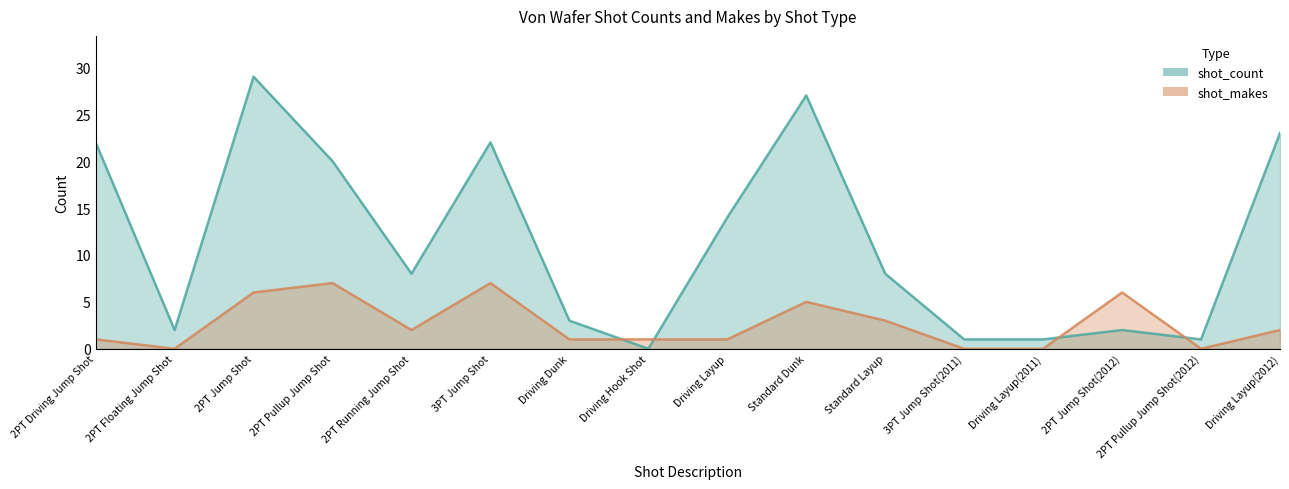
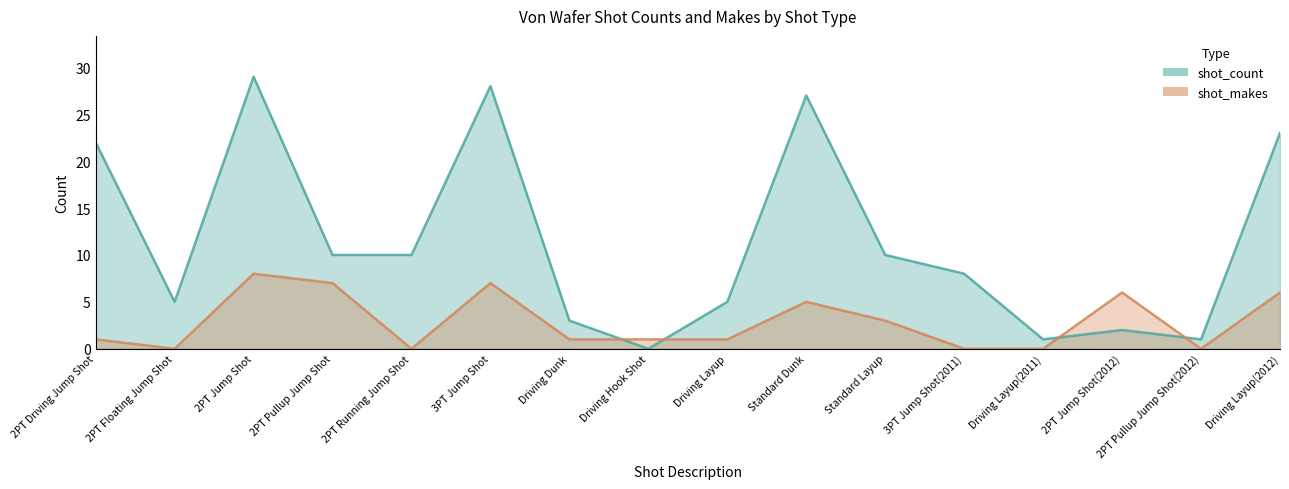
  {
    "shot_count": {
      "2PT Driving Jump Shot": 22,
-     "2PT Floating Jump Shot": 2,
+     "2PT Floating Jump Shot": 5,
      "2PT Jump Shot": 29,
-     "2PT Pullup Jump Shot": 20,
-     "2PT Running Jump Shot": 8,
-     "3PT Jump Shot": 22,
+     "2PT Pullup Jump Shot": 10,
+     "2PT Running Jump Shot": 10,
+     "3PT Jump Shot": 28,
      "Driving Dunk": 3,
      "Driving Hook Shot": 0,
-     "Driving Layup": 14,
+     "Driving Layup": 5,
      "Standard Dunk": 27,
-     "Standard Layup": 8,
-     "3PT Jump Shot(2011)": 1,
+     "Standard Layup": 10,
+     "3PT Jump Shot(2011)": 8,
      "Driving Layup(2011)": 1,
      "2PT Jump Shot(2012)": 2,
      "2PT Pullup Jump Shot(2012)": 1,
      "Driving Layup(2012)": 23
    },
    "shot_makes": {
      "2PT Driving Jump Shot": 1,
      "2PT Floating Jump Shot": 0,
-     "2PT Jump Shot": 6,
+     "2PT Jump Shot": 8,
      "2PT Pullup Jump Shot": 7,
-     "2PT Running Jump Shot": 2,
+     "2PT Running Jump Shot": 0,
      "3PT Jump Shot": 7,
      "Driving Dunk": 1,
      "Driving Hook Shot": 1,
      "Driving Layup": 1,
      "Standard Dunk": 5,
      "Standard Layup": 3,
      "3PT Jump Shot(2011)": 0,
      "Driving Layup(2011)": 0,
      "2PT Jump Shot(2012)": 6,
      "2PT Pullup Jump Shot(2012)": 0,
-     "Driving Layup(2012)": 2
+     "Driving Layup(2012)": 6
    }
  }
